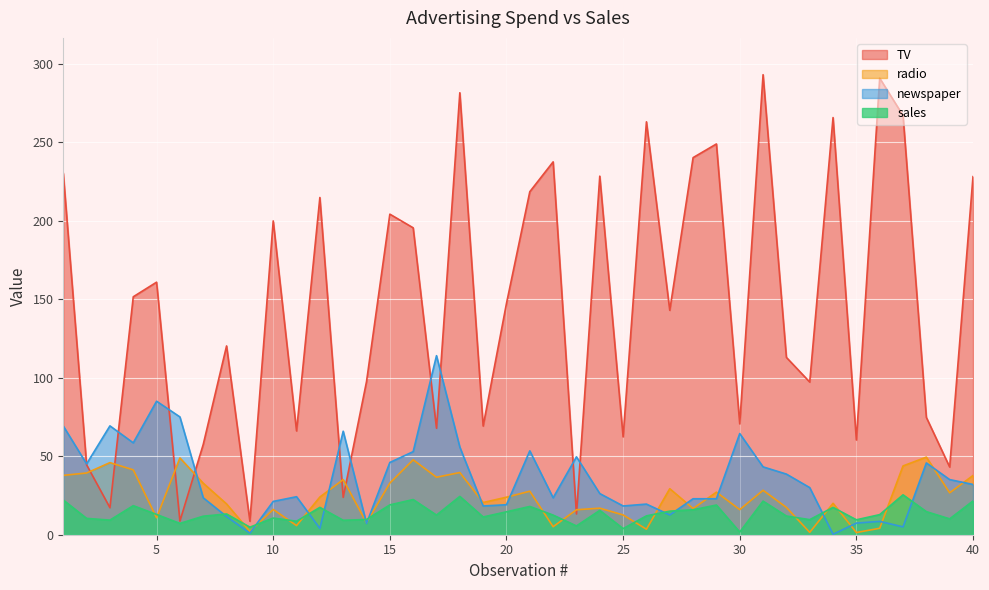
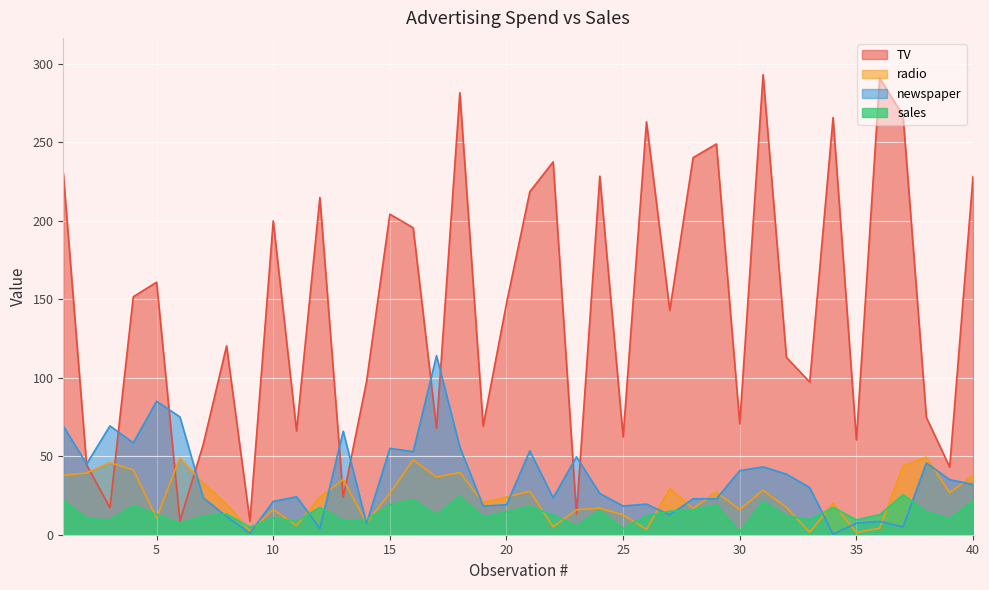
  {
    "TV": {
      "5": 161,
      "10": 200,
      "15": 204,
      "20": 147,
      "25": 62,
      "30": 71,
      "35": 60,
      "40": 228
    },
    "radio": {
      "5": 11,
      "10": 16,
-     "15": 33,
+     "15": 26,
      "20": 24,
      "25": 13,
      "30": 16,
      "35": 1,
      "40": 38
    },
    "newspaper": {
      "5": 85,
      "10": 21,
-     "15": 46,
+     "15": 55,
      "20": 19,
      "25": 18,
-     "30": 64,
+     "30": 41,
      "35": 7,
      "40": 32
    },
    "sales": {
      "5": 13,
      "10": 11,
      "15": 19,
      "20": 15,
      "25": 4,
      "30": 2,
      "35": 10,
      "40": 22
    }
  }
